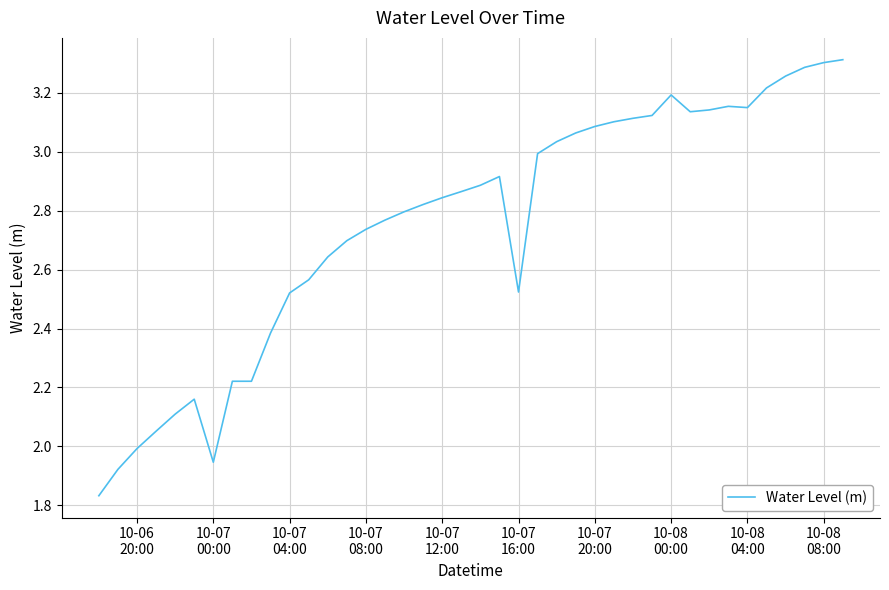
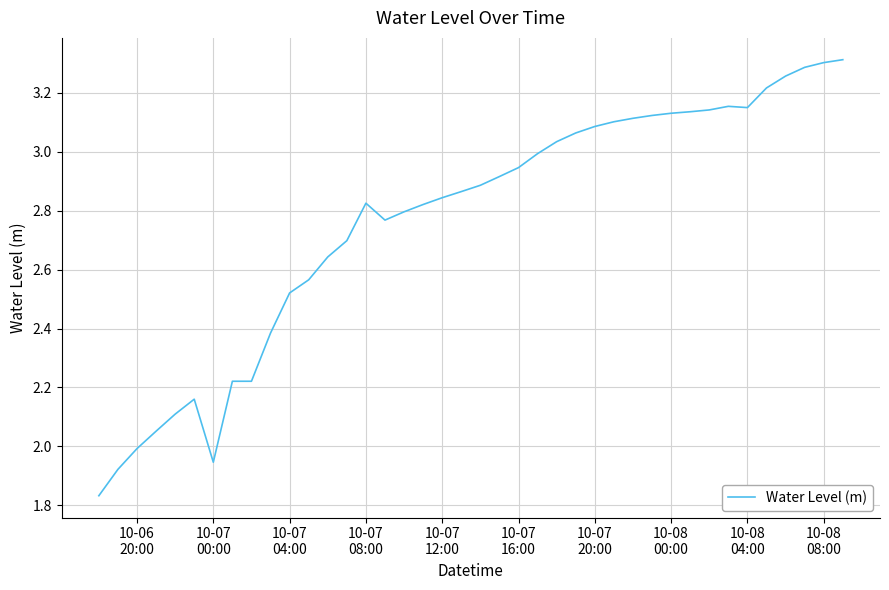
  {
    "10-06 20:00": 1.99,
    "10-07 00:00": 1.95,
    "10-07 04:00": 2.52,
-   "10-07 08:00": 2.74,
+   "10-07 08:00": 2.83,
    "10-07 12:00": 2.84,
-   "10-07 16:00": 2.52,
+   "10-07 16:00": 2.95,
    "10-07 20:00": 3.09,
-   "10-08 00:00": 3.19,
+   "10-08 00:00": 3.13,
    "10-08 04:00": 3.15,
    "10-08 08:00": 3.30
  }
